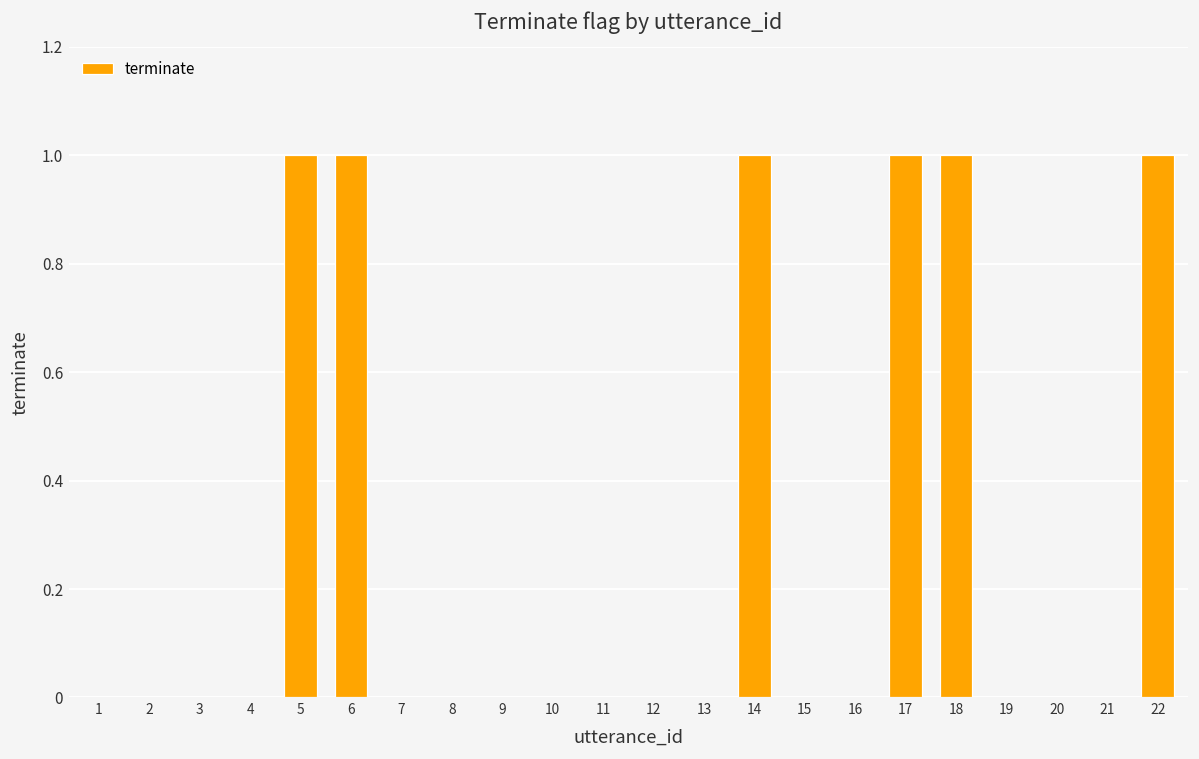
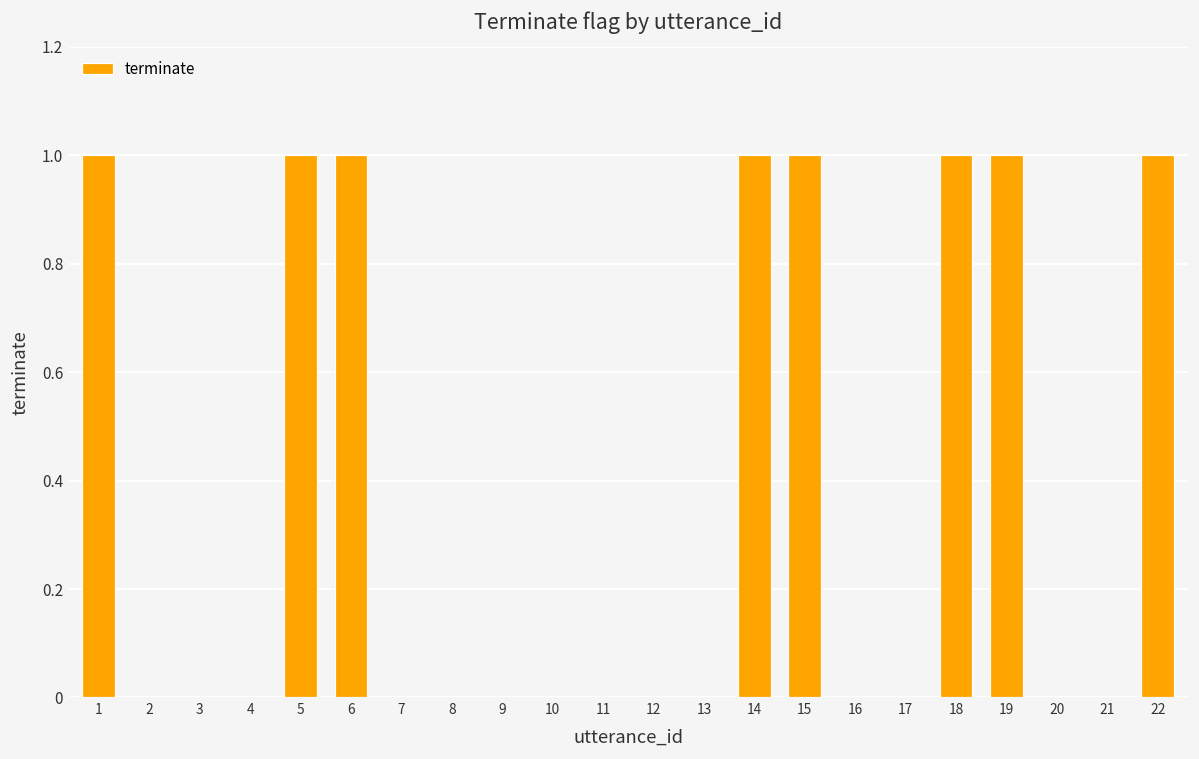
  {
-   "1": 0,
+   "1": 1,
    "2": 0,
    "3": 0,
    "4": 0,
    "5": 1,
    "6": 1,
    "7": 0,
    "8": 0,
    "9": 0,
    "10": 0,
    "11": 0,
    "12": 0,
    "13": 0,
    "14": 1,
-   "15": 0,
+   "15": 1,
    "16": 0,
-   "17": 1,
+   "17": 0,
    "18": 1,
-   "19": 0,
+   "19": 1,
    "20": 0,
    "21": 0,
    "22": 1
  }
